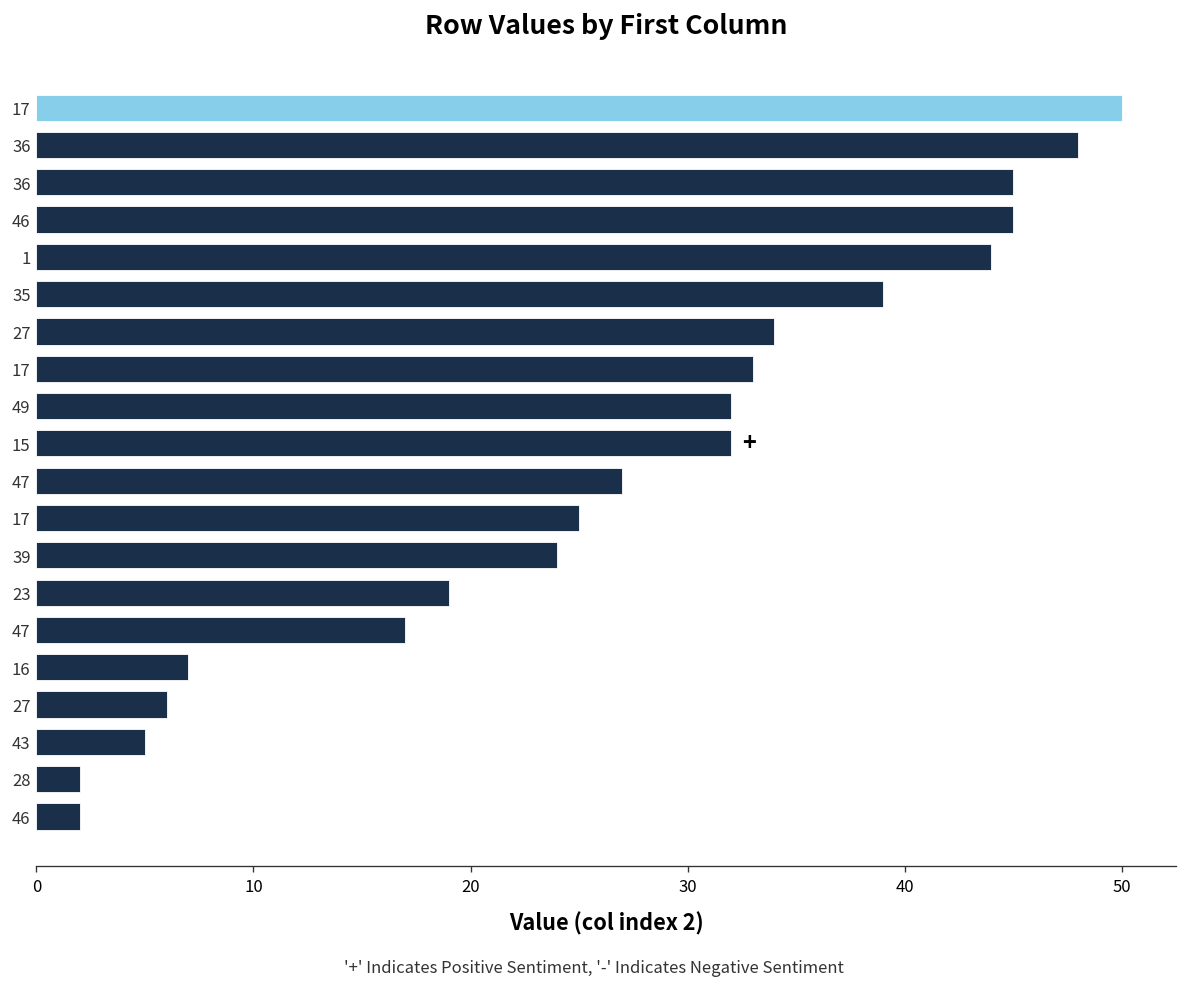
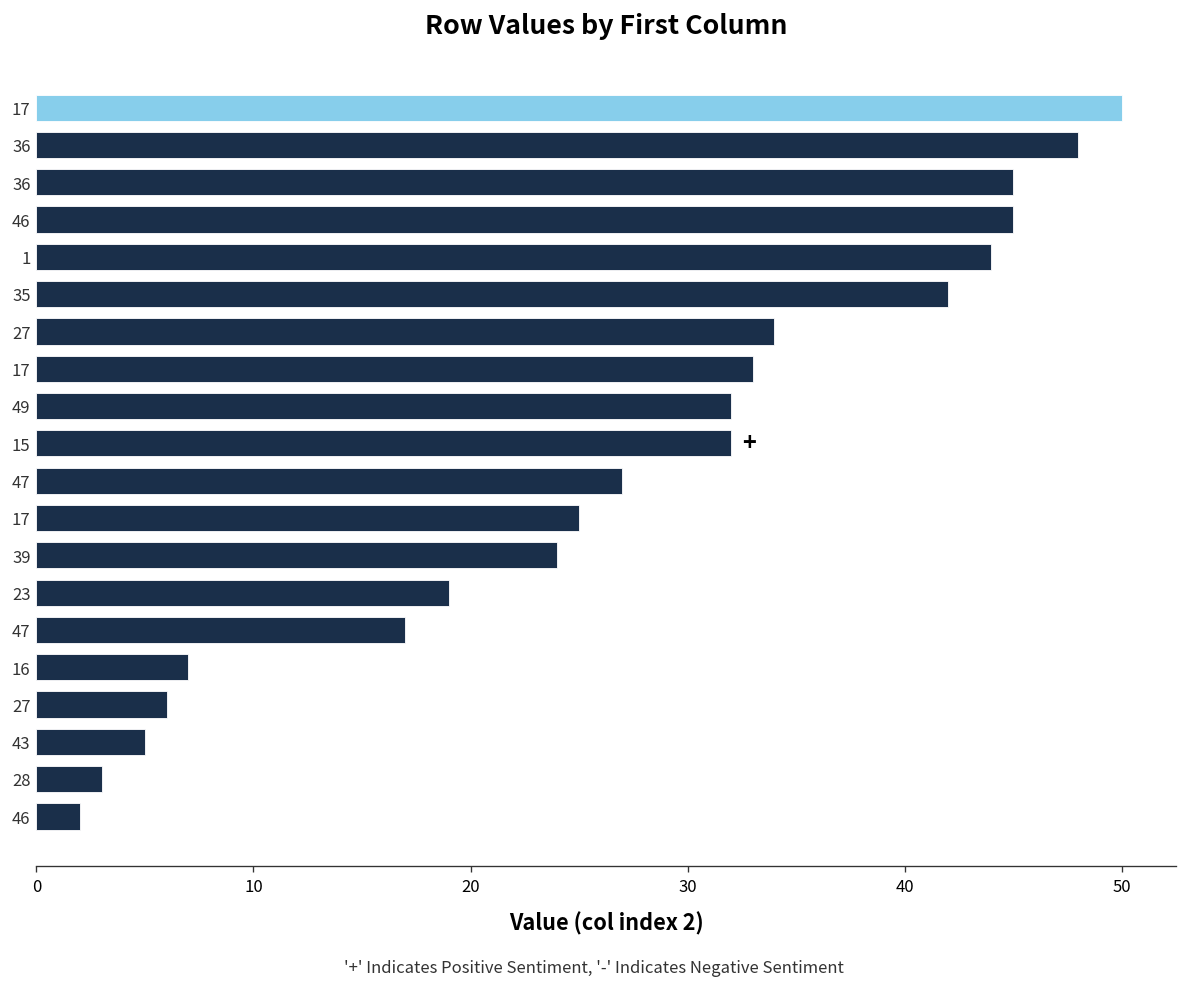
  {
    "1": 44,
-   "35": 39,
+   "35": 42,
    "49": 32,
    "15": 32,
    "39": 24,
    "23": 19,
    "16": 7,
    "43": 5,
-   "28": 2
+   "28": 3
  }
